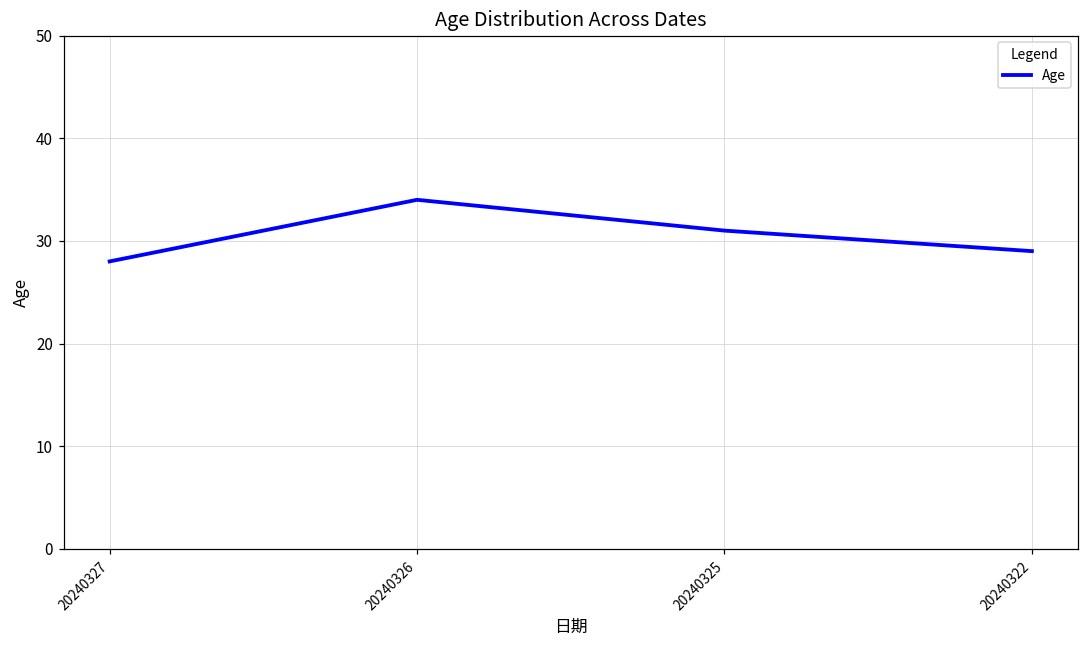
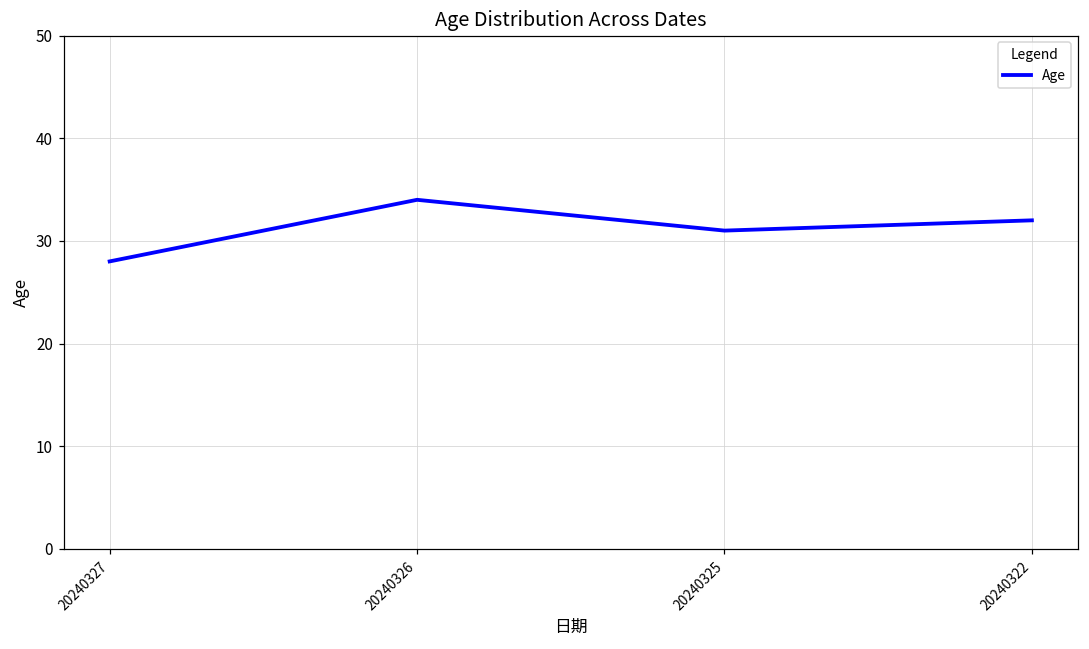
  {
    "20240327": 28,
    "20240326": 34,
    "20240325": 31,
-   "20240322": 29
+   "20240322": 32
  }
